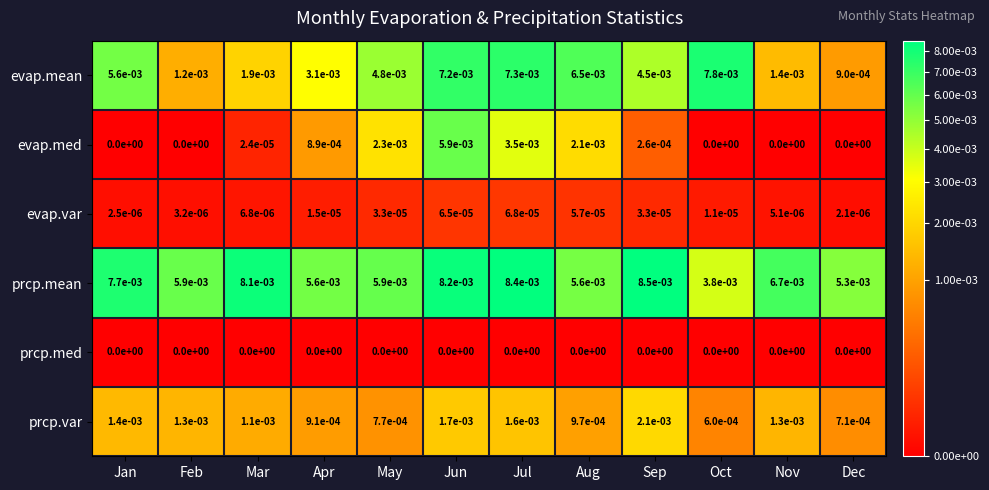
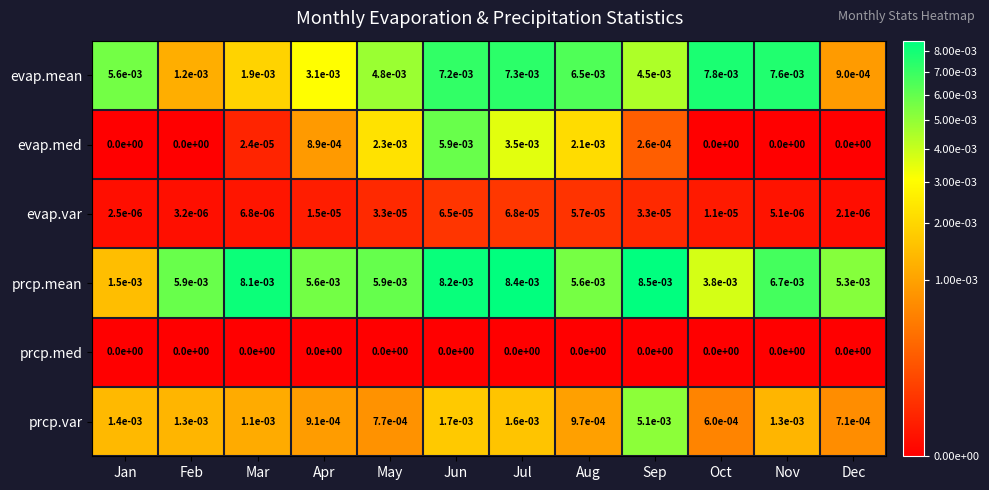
  {
    "evap.mean": {
      "Jan": "5.6e-03",
      "Feb": "1.2e-03",
      "Mar": "1.9e-03",
      "Apr": "3.1e-03",
      "May": "4.8e-03",
      "Jun": "7.2e-03",
      "Jul": "7.3e-03",
      "Aug": "6.5e-03",
      "Sep": "4.5e-03",
      "Oct": "7.8e-03",
-     "Nov": "1.4e-03",
+     "Nov": "7.6e-03",
      "Dec": "9.0e-04"
    },
    "evap.med": {
      "Jan": "0.0e+00",
      "Feb": "0.0e+00",
      "Mar": "2.4e-05",
      "Apr": "8.9e-04",
      "May": "2.3e-03",
      "Jun": "5.9e-03",
      "Jul": "3.5e-03",
      "Aug": "2.1e-03",
      "Sep": "2.6e-04",
      "Oct": "0.0e+00",
      "Nov": "0.0e+00",
      "Dec": "0.0e+00"
    },
    "evap.var": {
      "Jan": "2.5e-06",
      "Feb": "3.2e-06",
      "Mar": "6.8e-06",
      "Apr": "1.5e-05",
      "May": "3.3e-05",
      "Jun": "6.5e-05",
      "Jul": "6.8e-05",
      "Aug": "5.7e-05",
      "Sep": "3.3e-05",
      "Oct": "1.1e-05",
      "Nov": "5.1e-06",
      "Dec": "2.1e-06"
    },
    "prcp.mean": {
-     "Jan": "7.7e-03",
+     "Jan": "1.5e-03",
      "Feb": "5.9e-03",
      "Mar": "8.1e-03",
      "Apr": "5.6e-03",
      "May": "5.9e-03",
      "Jun": "8.2e-03",
      "Jul": "8.4e-03",
      "Aug": "5.6e-03",
      "Sep": "8.5e-03",
      "Oct": "3.8e-03",
      "Nov": "6.7e-03",
      "Dec": "5.3e-03"
    },
    "prcp.med": {
      "Jan": "0.0e+00",
      "Feb": "0.0e+00",
      "Mar": "0.0e+00",
      "Apr": "0.0e+00",
      "May": "0.0e+00",
      "Jun": "0.0e+00",
      "Jul": "0.0e+00",
      "Aug": "0.0e+00",
      "Sep": "0.0e+00",
      "Oct": "0.0e+00",
      "Nov": "0.0e+00",
      "Dec": "0.0e+00"
    },
    "prcp.var": {
      "Jan": "1.4e-03",
      "Feb": "1.3e-03",
      "Mar": "1.1e-03",
      "Apr": "9.1e-04",
      "May": "7.7e-04",
      "Jun": "1.7e-03",
      "Jul": "1.6e-03",
      "Aug": "9.7e-04",
-     "Sep": "2.1e-03",
+     "Sep": "5.1e-03",
      "Oct": "6.0e-04",
      "Nov": "1.3e-03",
      "Dec": "7.1e-04"
    }
  }
